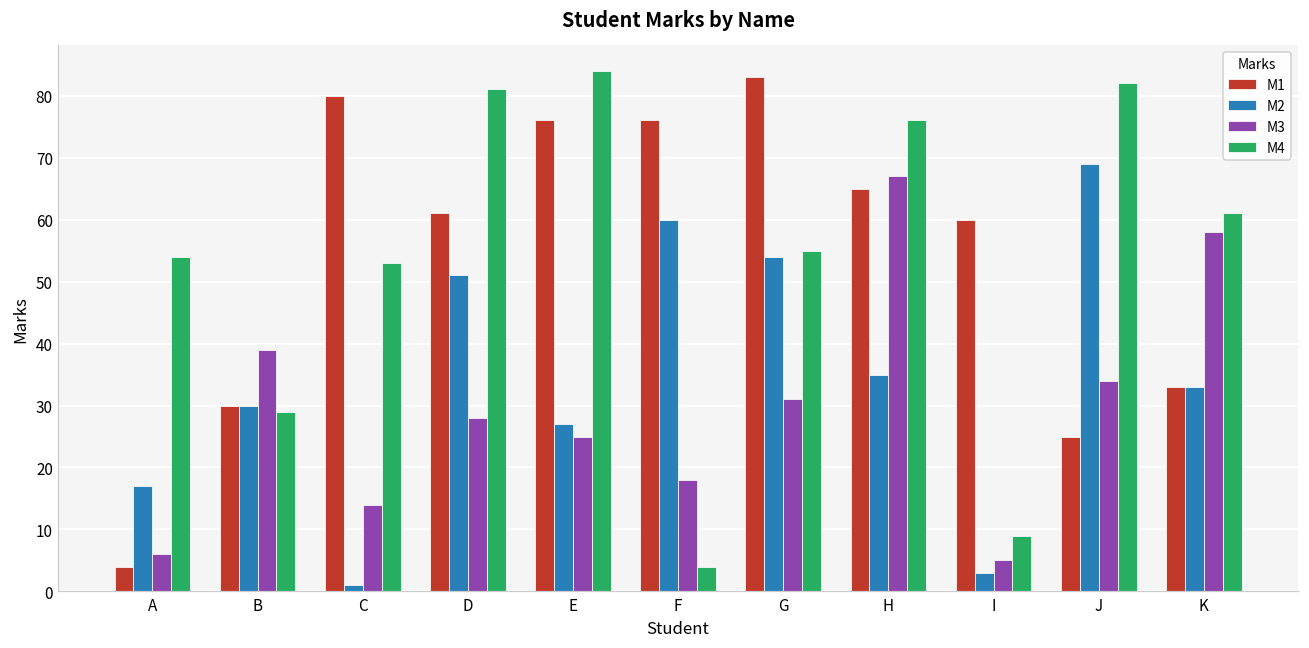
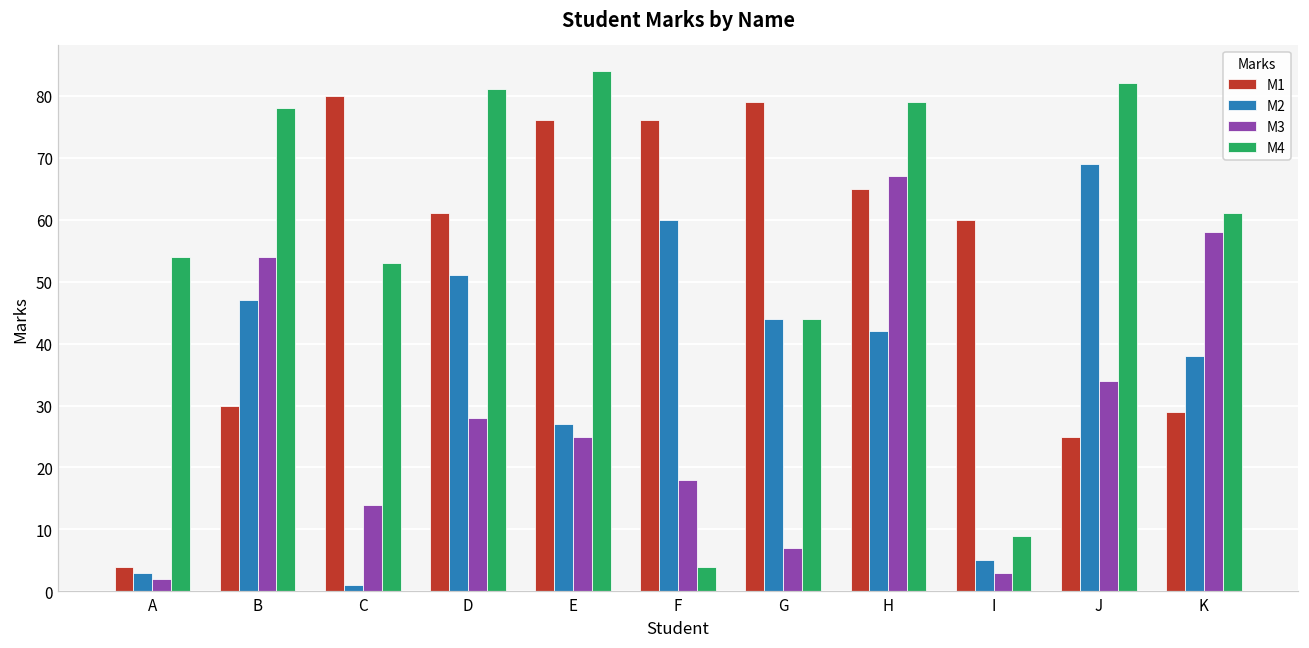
  {
    "M1": {
      "A": 4,
      "B": 30,
      "C": 80,
      "D": 61,
      "E": 76,
      "F": 76,
-     "G": 83,
+     "G": 79,
      "H": 65,
      "I": 60,
      "J": 25,
-     "K": 33
+     "K": 29
    },
    "M2": {
-     "A": 17,
-     "B": 30,
+     "A": 3,
+     "B": 47,
      "C": 1,
      "D": 51,
      "E": 27,
      "F": 60,
-     "G": 54,
-     "H": 35,
-     "I": 3,
+     "G": 44,
+     "H": 42,
+     "I": 5,
      "J": 69,
-     "K": 33
+     "K": 38
    },
    "M3": {
-     "A": 6,
-     "B": 39,
+     "A": 2,
+     "B": 54,
      "C": 14,
      "D": 28,
      "E": 25,
      "F": 18,
-     "G": 31,
+     "G": 7,
      "H": 67,
-     "I": 5,
+     "I": 3,
      "J": 34,
      "K": 58
    },
    "M4": {
      "A": 54,
-     "B": 29,
+     "B": 78,
      "C": 53,
      "D": 81,
      "E": 84,
      "F": 4,
-     "G": 55,
-     "H": 76,
+     "G": 44,
+     "H": 79,
      "I": 9,
      "J": 82,
      "K": 61
    }
  }
